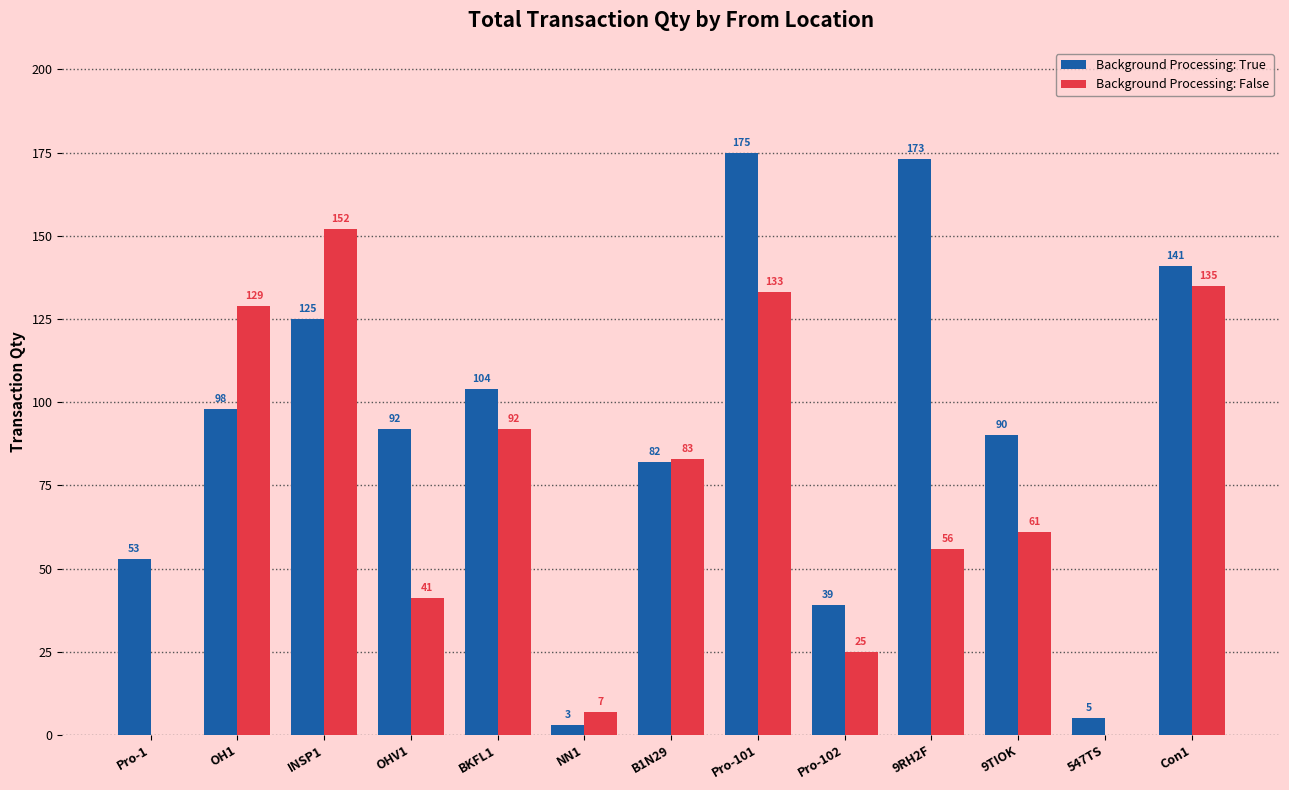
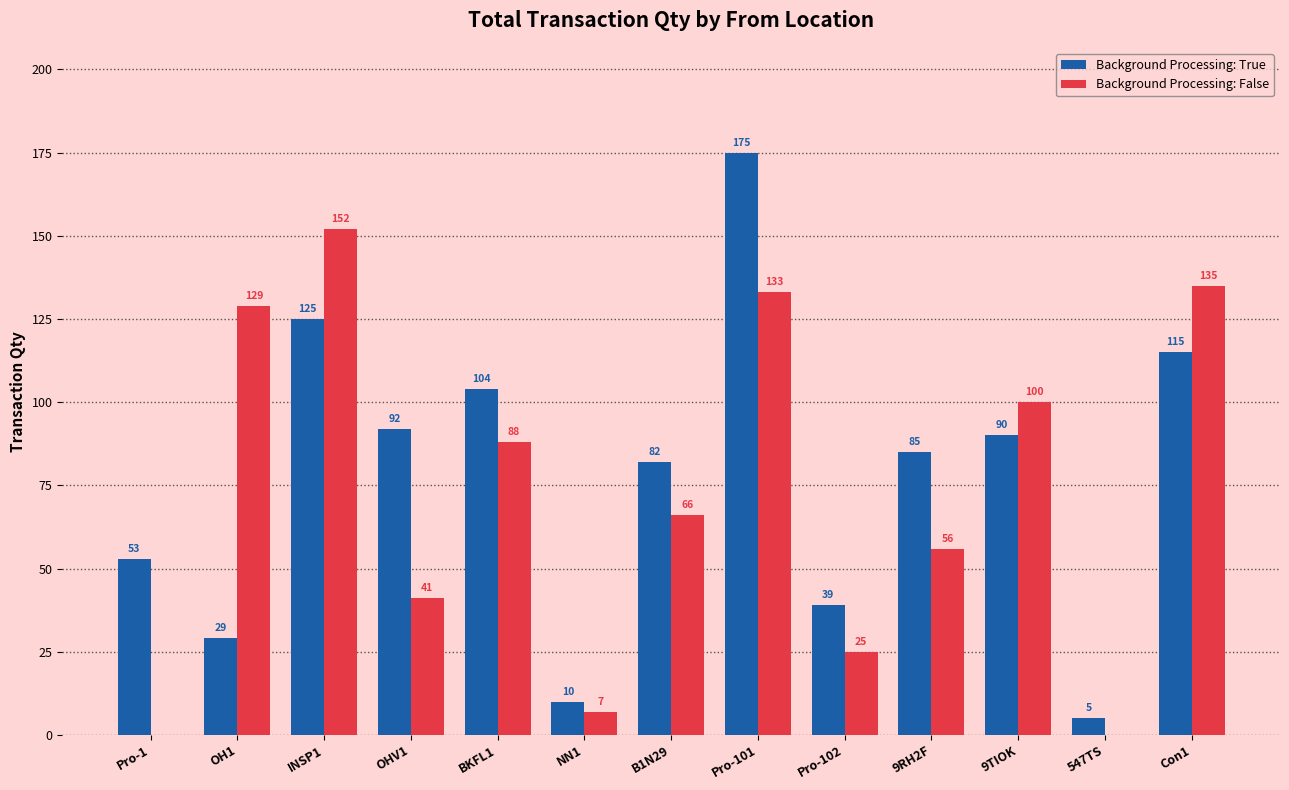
  {
    "Background Processing: True": {
      "Pro-1": 53,
-     "OH1": 98,
+     "OH1": 29,
      "INSP1": 125,
      "OHV1": 92,
      "BKFL1": 104,
-     "NN1": 3,
+     "NN1": 10,
      "B1N29": 82,
      "Pro-101": 175,
      "Pro-102": 39,
-     "9RH2F": 173,
+     "9RH2F": 85,
      "9TIOK": 90,
      "547TS": 5,
-     "Con1": 141
+     "Con1": 115
    },
    "Background Processing: False": {
      "OH1": 129,
      "INSP1": 152,
      "OHV1": 41,
-     "BKFL1": 92,
+     "BKFL1": 88,
      "NN1": 7,
-     "B1N29": 83,
+     "B1N29": 66,
      "Pro-101": 133,
      "Pro-102": 25,
      "9RH2F": 56,
-     "9TIOK": 61,
+     "9TIOK": 100,
      "Con1": 135
    }
  }
